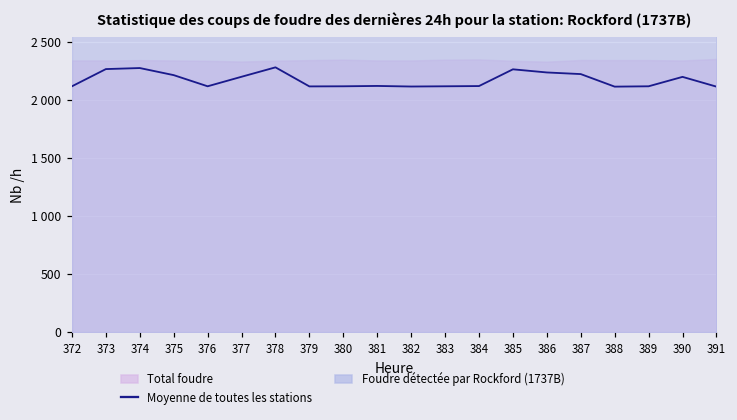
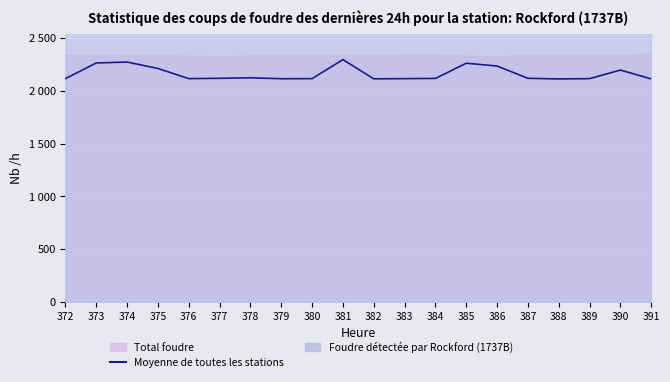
  {
    "Moyenne de toutes les stations": {
      "372": 2120,
      "373": 2260,
      "374": 2270,
      "375": 2210,
      "376": 2120,
-     "377": 2200,
-     "378": 2280,
+     "377": 2120,
+     "378": 2120,
      "379": 2110,
      "380": 2120,
-     "381": 2120,
+     "381": 2300,
      "382": 2110,
      "383": 2120,
      "384": 2120,
      "385": 2260,
      "386": 2230,
-     "387": 2220,
+     "387": 2120,
      "388": 2110,
      "389": 2120,
      "390": 2200,
      "391": 2110
    }
  }
